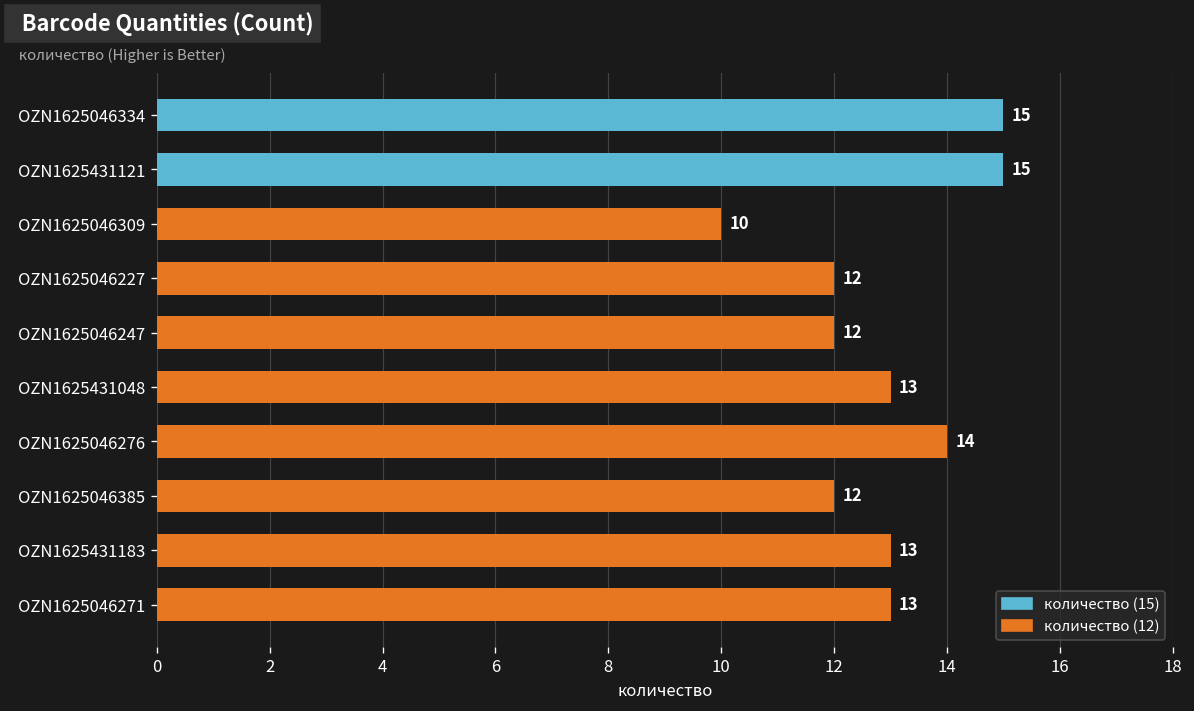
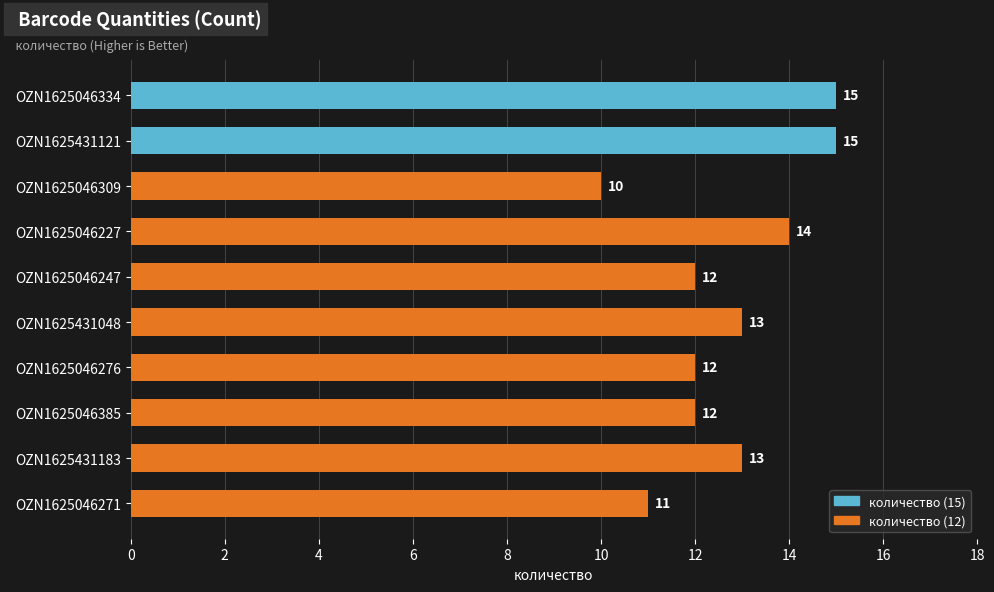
  {
    "OZN1625046334": 15,
    "OZN1625431121": 15,
    "OZN1625046309": 10,
-   "OZN1625046227": 12,
+   "OZN1625046227": 14,
    "OZN1625046247": 12,
    "OZN1625431048": 13,
-   "OZN1625046276": 14,
+   "OZN1625046276": 12,
    "OZN1625046385": 12,
    "OZN1625431183": 13,
-   "OZN1625046271": 13
+   "OZN1625046271": 11
  }
